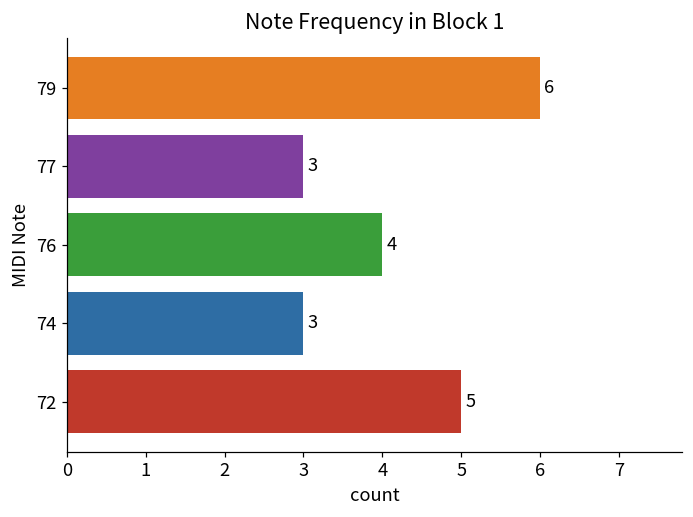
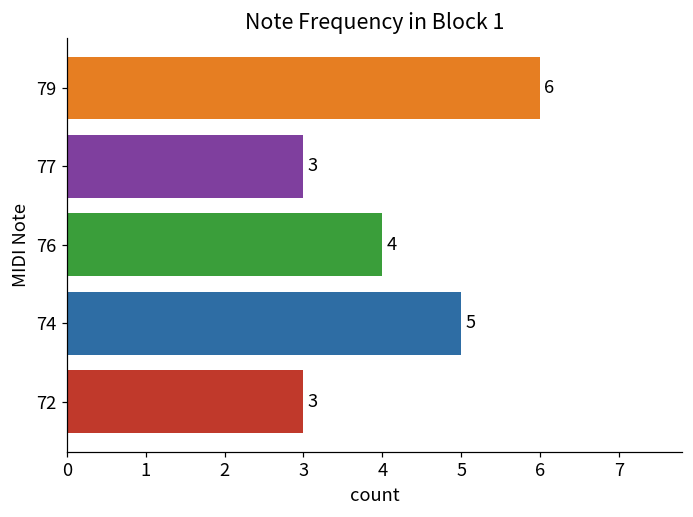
  {
    "79": 6,
    "77": 3,
    "76": 4,
-   "74": 3,
-   "72": 5
+   "74": 5,
+   "72": 3
  }
